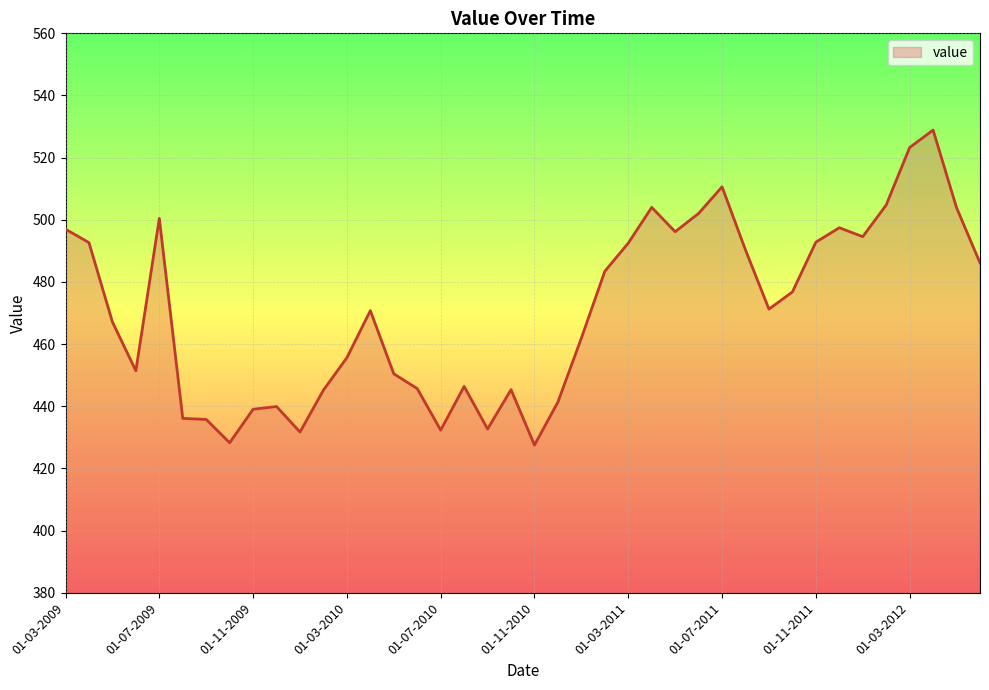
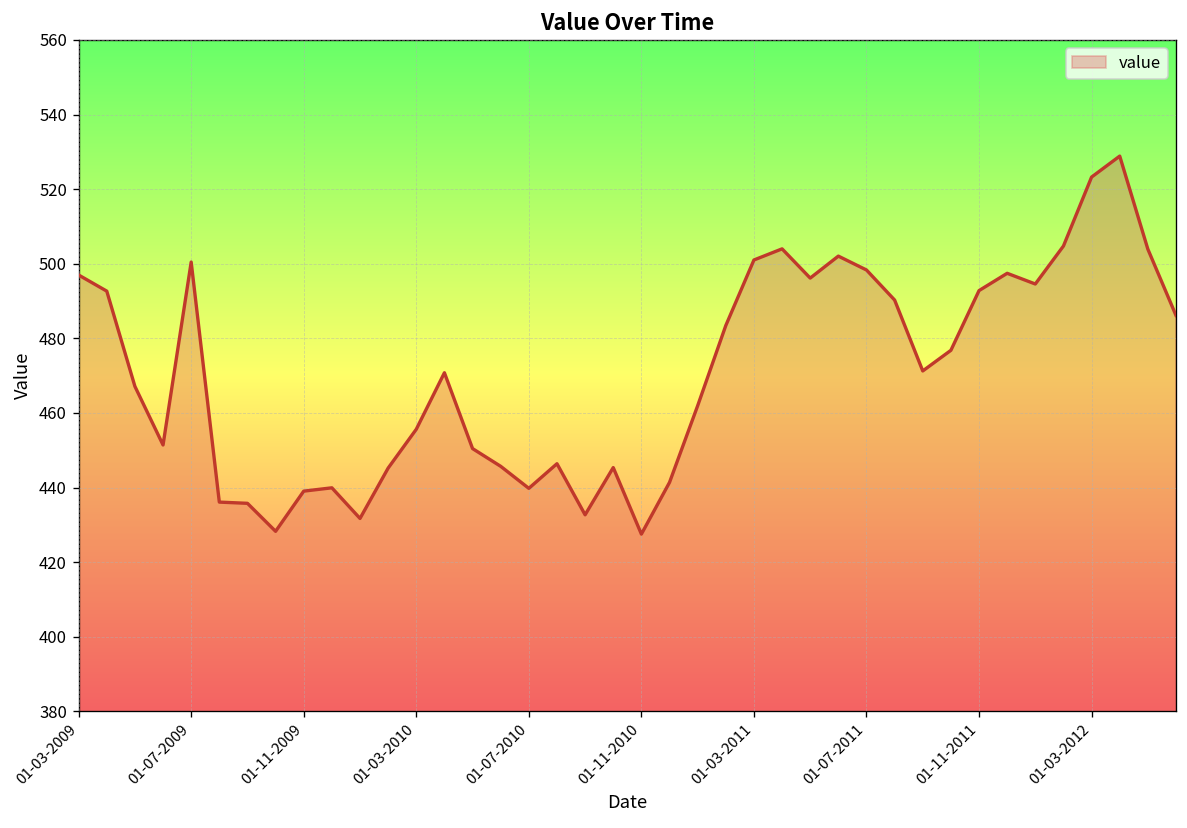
  {
    "01-03-2009": 497,
    "01-07-2009": 500,
    "01-11-2009": 439,
    "01-03-2010": 456,
-   "01-07-2010": 432,
+   "01-07-2010": 440,
    "01-11-2010": 428,
-   "01-03-2011": 493,
-   "01-07-2011": 511,
+   "01-03-2011": 501,
+   "01-07-2011": 498,
    "01-11-2011": 493,
    "01-03-2012": 523
  }
